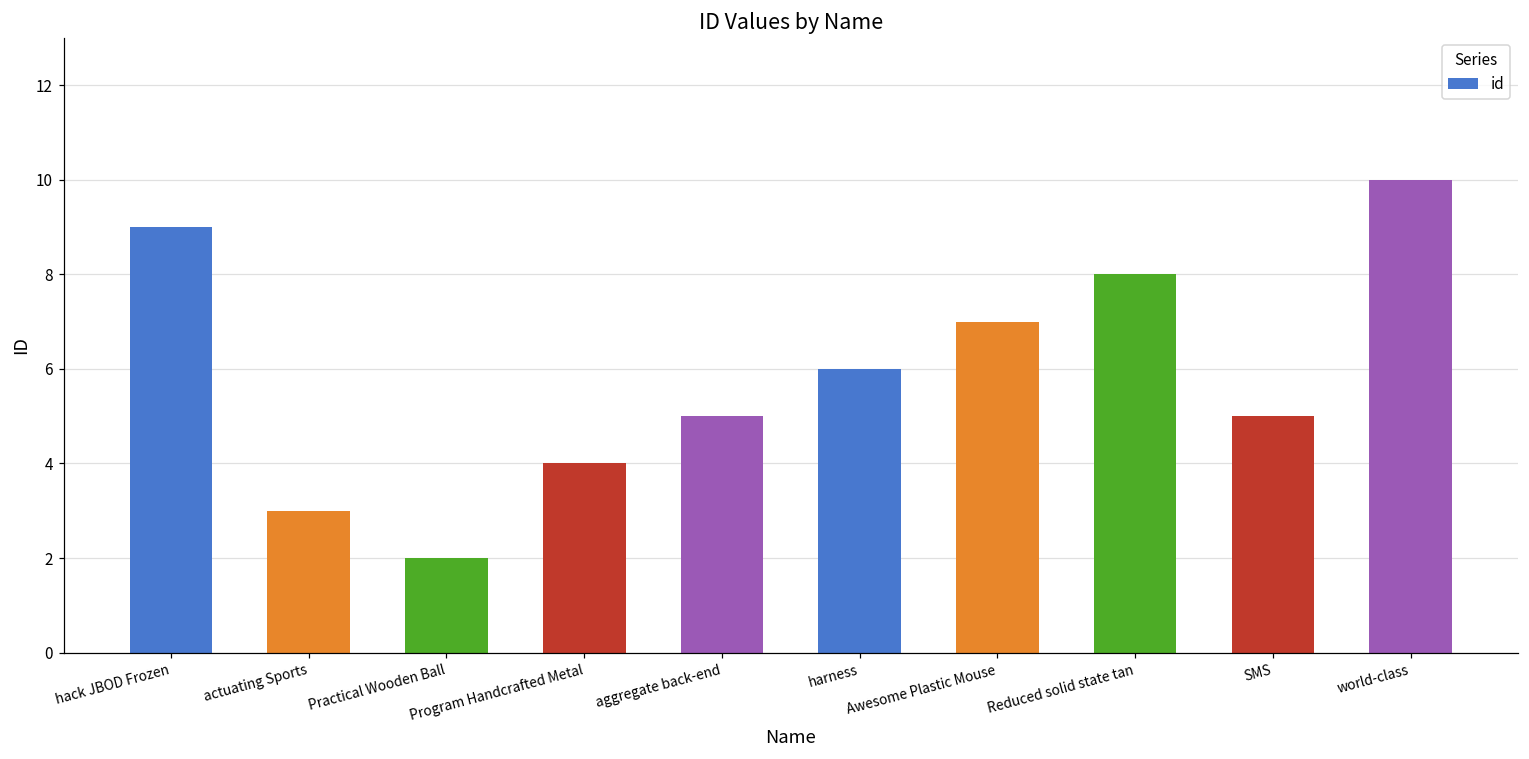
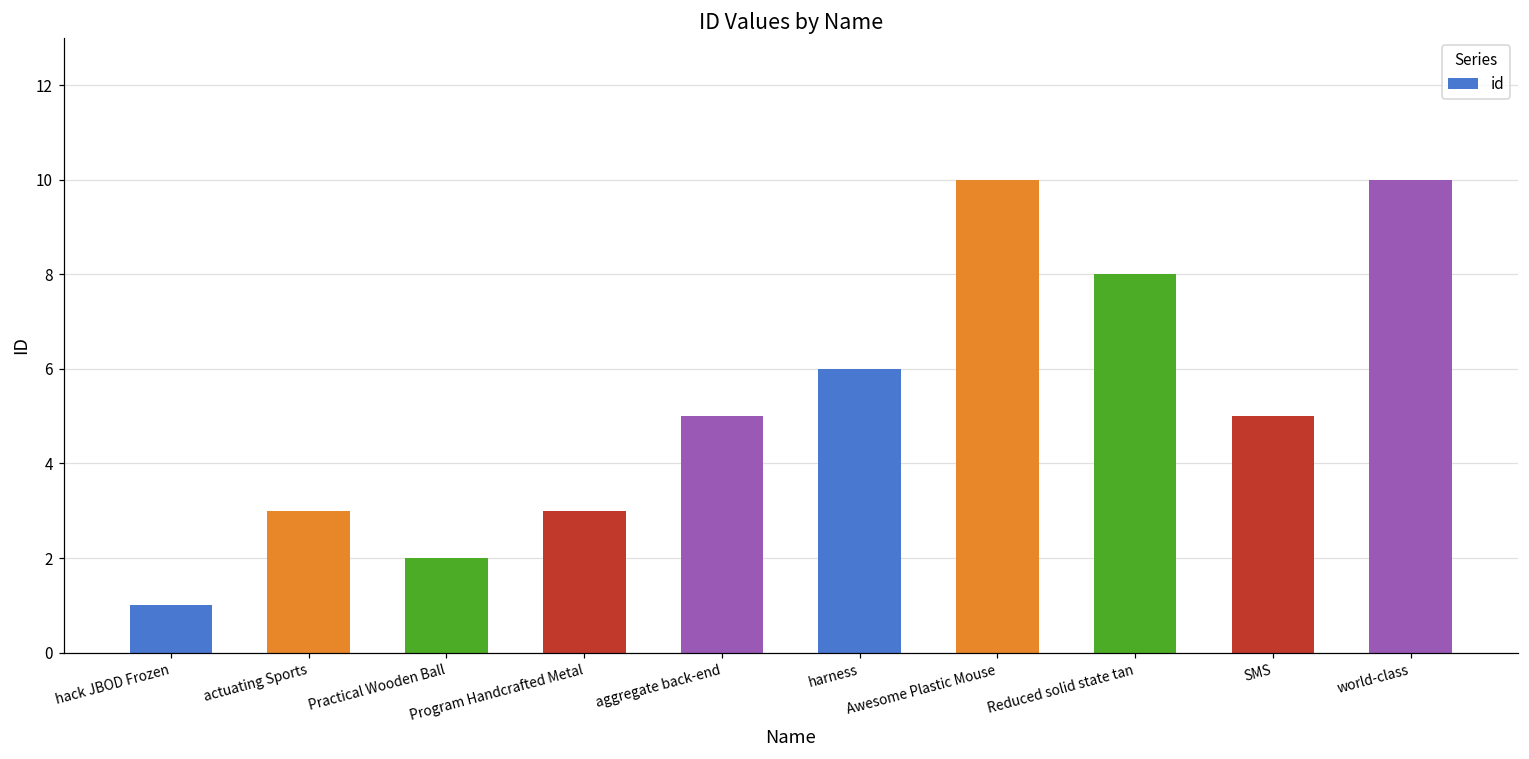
  {
-   "hack JBOD Frozen": 9,
+   "hack JBOD Frozen": 1,
    "actuating Sports": 3,
    "Practical Wooden Ball": 2,
-   "Program Handcrafted Metal": 4,
+   "Program Handcrafted Metal": 3,
    "aggregate back-end": 5,
    "harness": 6,
-   "Awesome Plastic Mouse": 7,
+   "Awesome Plastic Mouse": 10,
    "Reduced solid state tan": 8,
    "SMS": 5,
    "world-class": 10
  }
